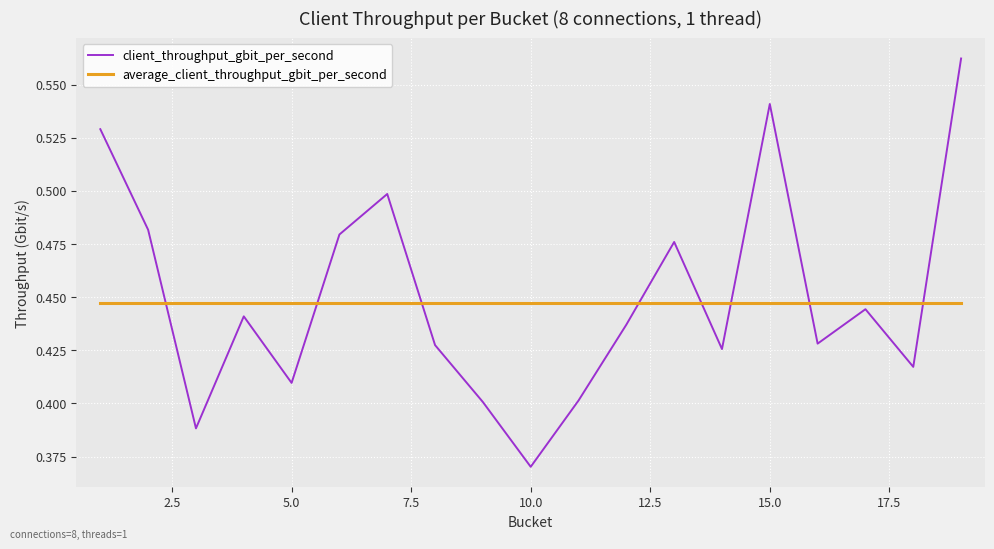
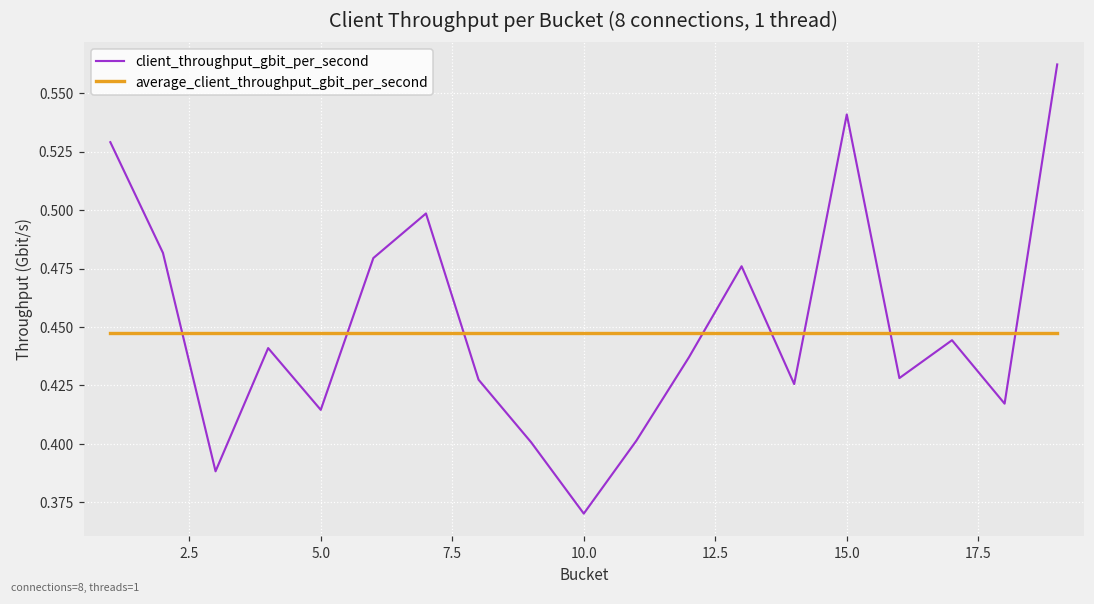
  {
    "client_throughput_gbit_per_second": {
-     "5.0": 0.410,
+     "5.0": 0.415,
      "10.0": 0.370,
      "15.0": 0.541
    },
    "average_client_throughput_gbit_per_second": {
      "5.0": 0.447,
      "10.0": 0.447,
      "15.0": 0.447
    }
  }
